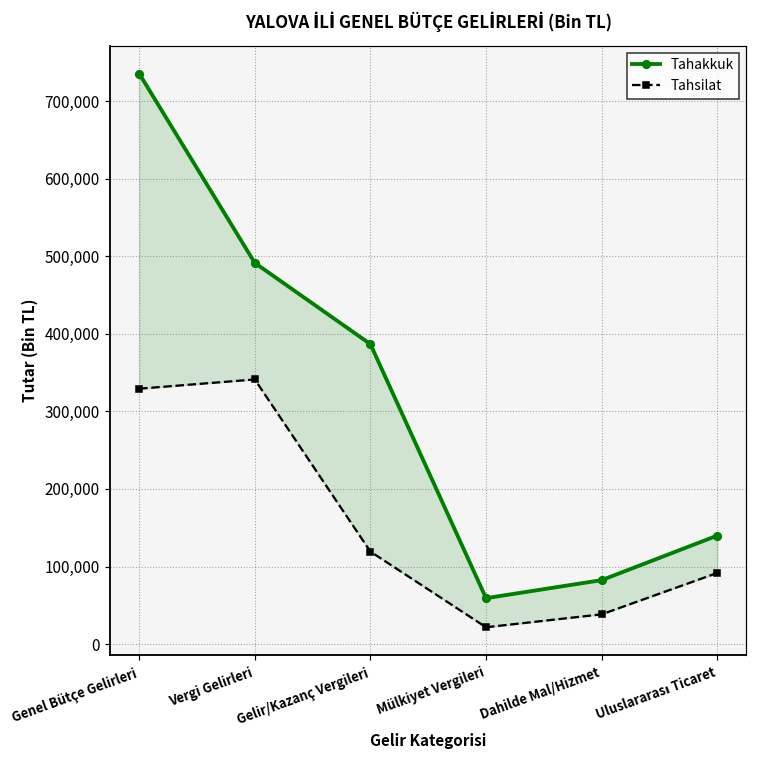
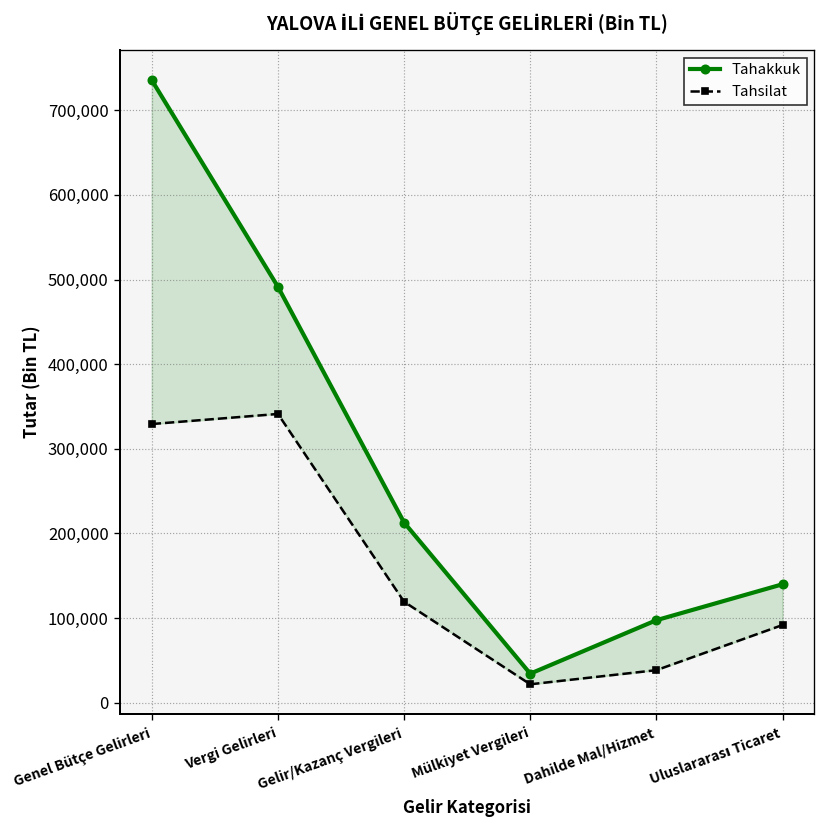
  {
    "Tahakkuk": {
      "Genel Bütçe Gelirleri": "740,000",
      "Vergi Gelirleri": "490,000",
-     "Gelir/Kazanç Vergileri": "390,000",
-     "Mülkiyet Vergileri": "60,000",
-     "Dahilde Mal/Hizmet": "80,000",
+     "Gelir/Kazanç Vergileri": "210,000",
+     "Mülkiyet Vergileri": "30,000",
+     "Dahilde Mal/Hizmet": "100,000",
      "Uluslararası Ticaret": "140,000"
    },
    "Tahsilat": {
      "Genel Bütçe Gelirleri": "330,000",
      "Vergi Gelirleri": "340,000",
      "Gelir/Kazanç Vergileri": "120,000",
      "Mülkiyet Vergileri": "20,000",
      "Dahilde Mal/Hizmet": "40,000",
      "Uluslararası Ticaret": "90,000"
    }
  }
